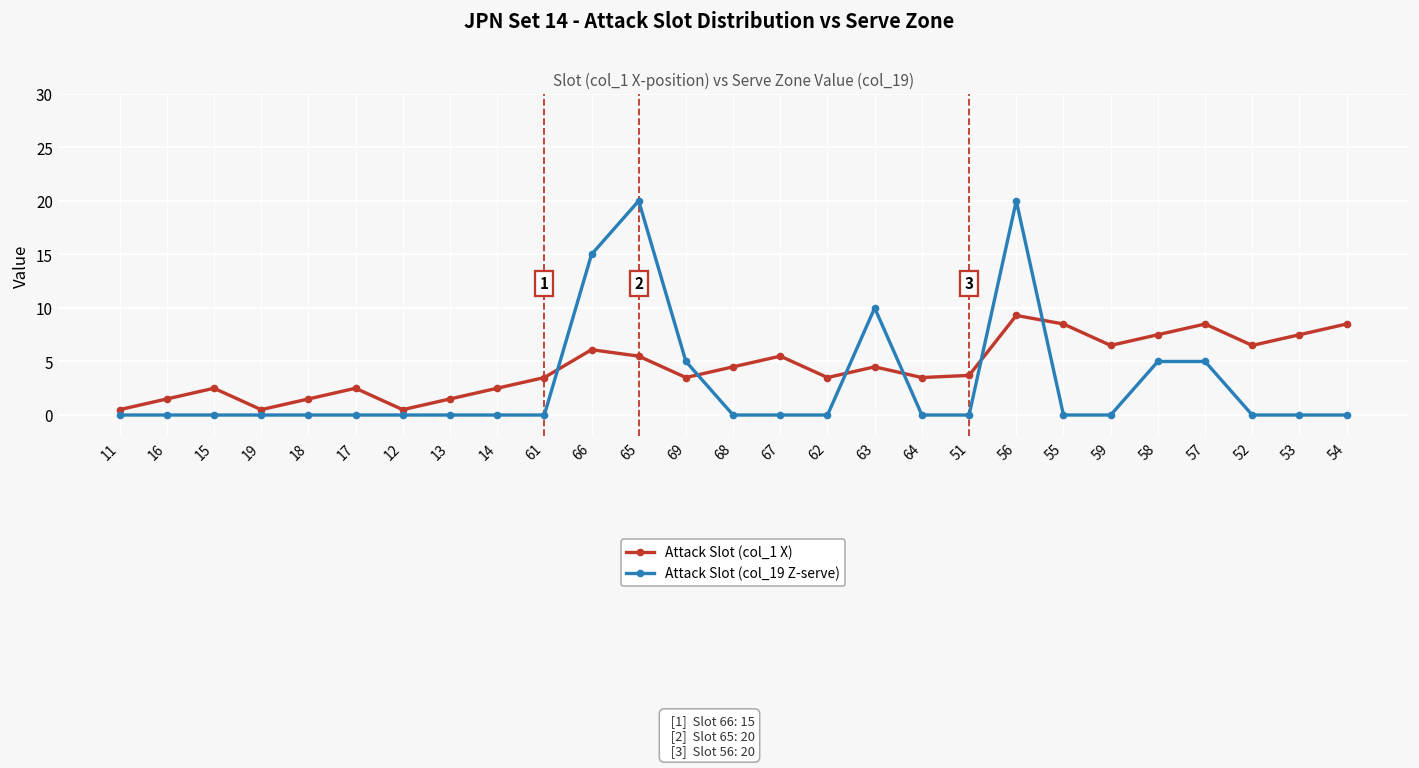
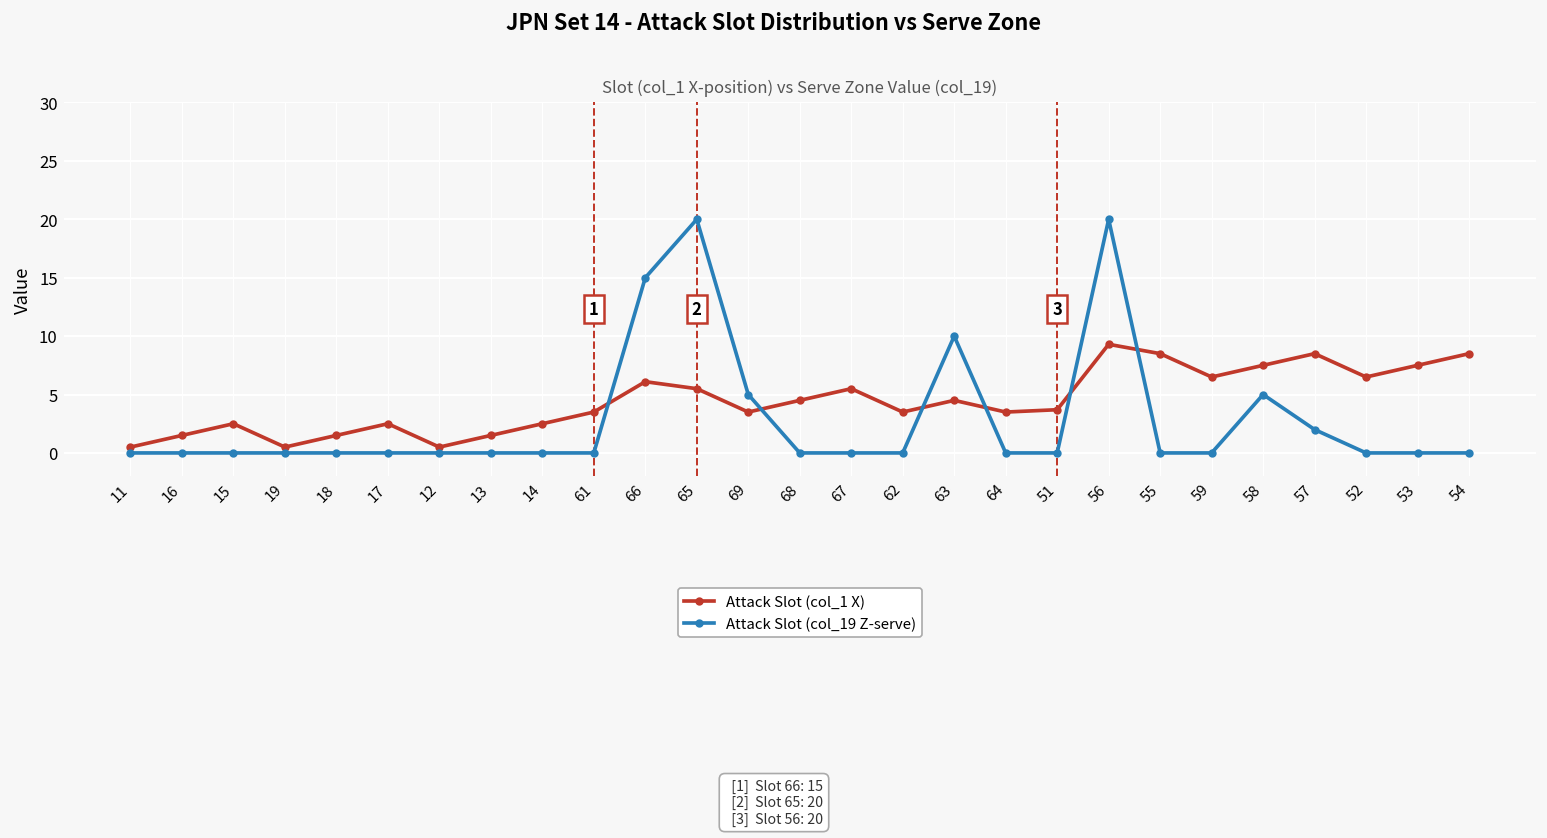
  {
    "Attack Slot (col_1 X)": {
      "11": 1,
      "16": 2,
      "15": 3,
      "19": 1,
      "18": 2,
      "17": 3,
      "12": 1,
      "13": 2,
      "14": 3,
      "61": 4,
      "66": 6,
      "65": 6,
      "69": 4,
      "68": 5,
      "67": 6,
      "62": 4,
      "63": 5,
      "64": 4,
      "51": 4,
      "56": 9,
      "55": 9,
      "59": 7,
      "58": 8,
      "57": 9,
      "52": 7,
      "53": 8,
      "54": 9
    },
    "Attack Slot (col_19 Z-serve)": {
      "11": 0,
      "16": 0,
      "15": 0,
      "19": 0,
      "18": 0,
      "17": 0,
      "12": 0,
      "13": 0,
      "14": 0,
      "61": 0,
      "66": 15,
      "65": 20,
      "69": 5,
      "68": 0,
      "67": 0,
      "62": 0,
      "63": 10,
      "64": 0,
      "51": 0,
      "56": 20,
      "55": 0,
      "59": 0,
      "58": 5,
-     "57": 5,
+     "57": 2,
      "52": 0,
      "53": 0,
      "54": 0
    }
  }
